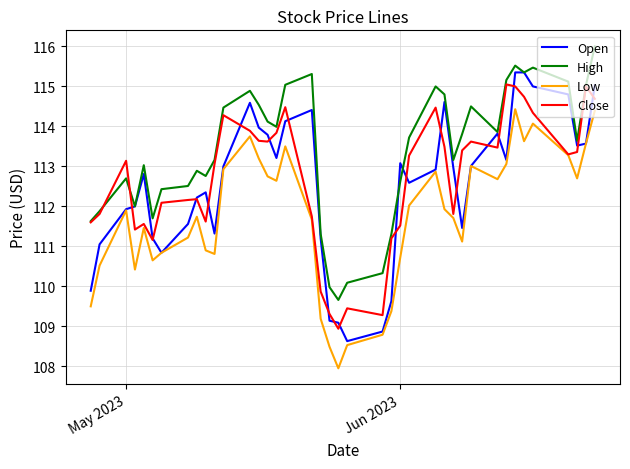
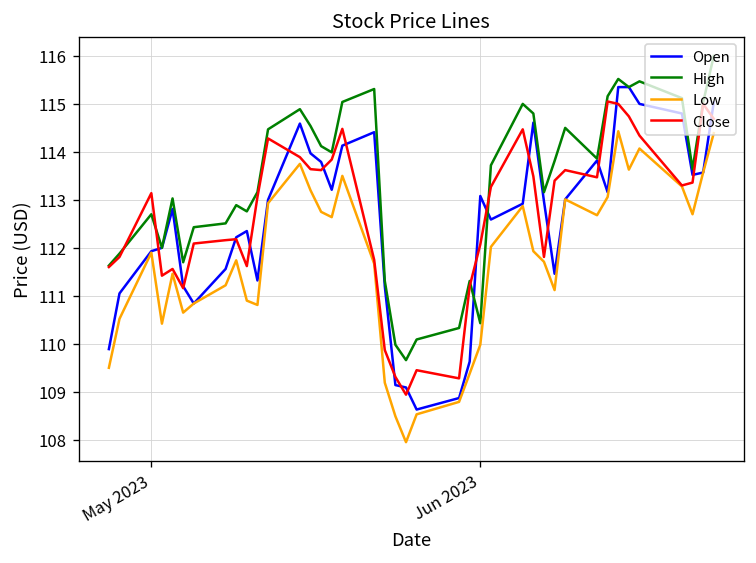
  {
    "Open": {
      "Jun 2023": 113.1
    },
    "High": {
      "May 2023": 112.7,
-     "Jun 2023": 112.6
+     "Jun 2023": 110.4
    },
    "Low": {
-     "Jun 2023": 110.7
+     "Jun 2023": 110.0
    },
    "Close": {
      "May 2023": 113.1,
-     "Jun 2023": 111.5
+     "Jun 2023": 112.1
    }
  }
